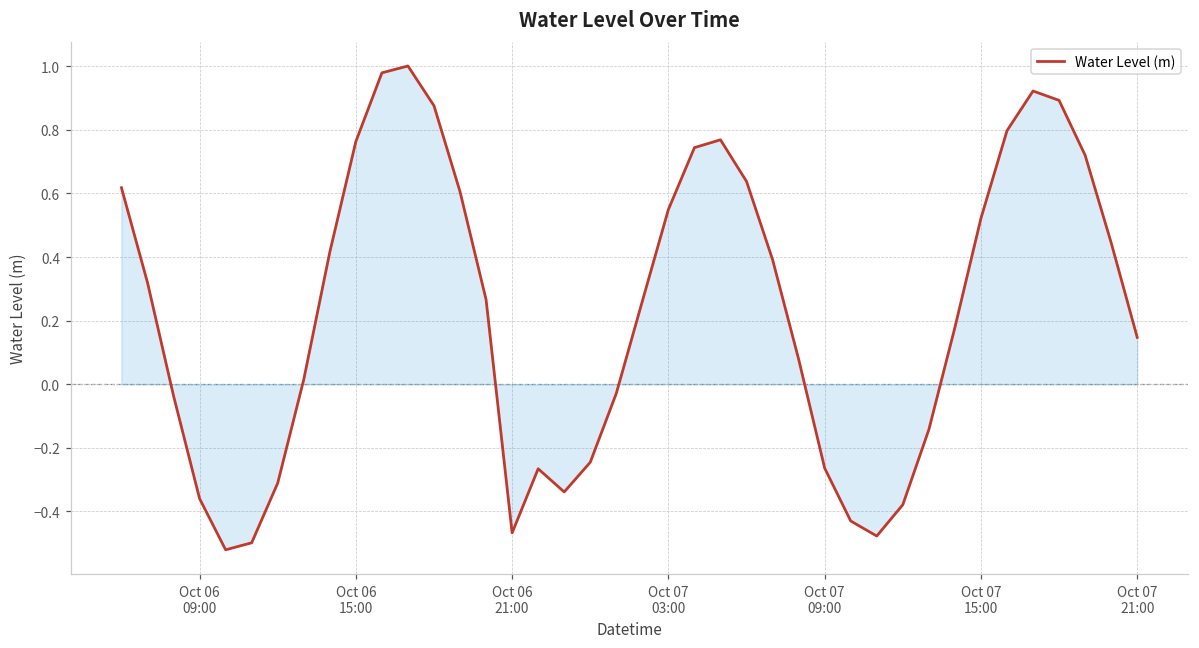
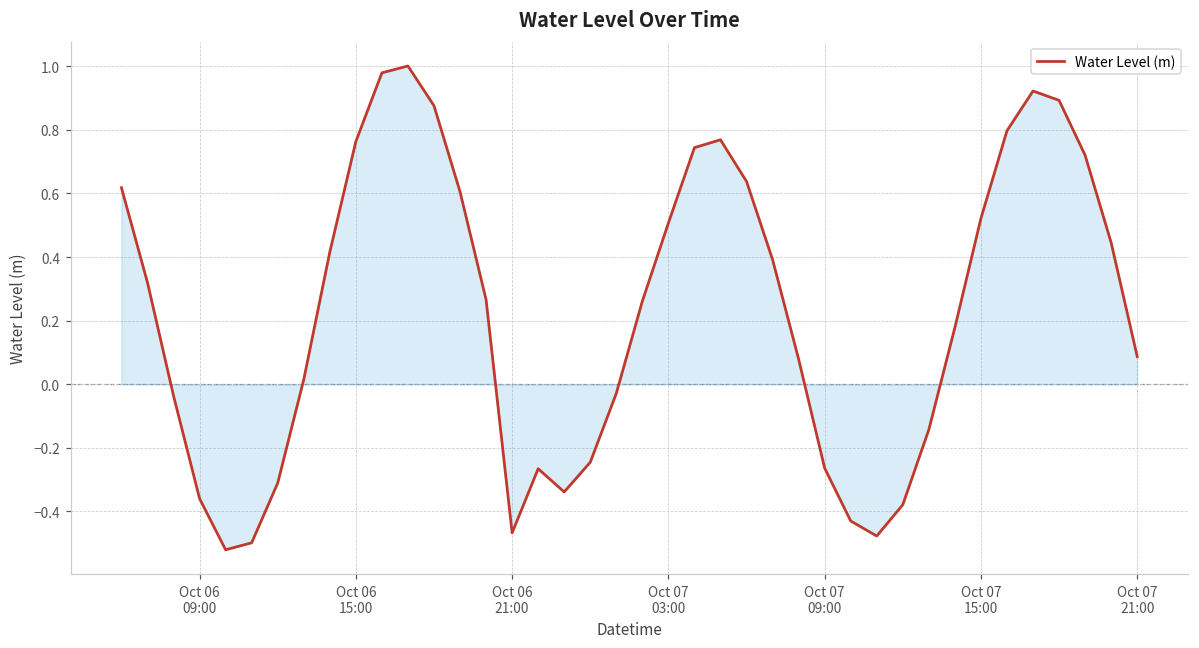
  {
    "Water Level (m)": {
      "Oct 06 09:00": -0.36,
      "Oct 06 21:00": -0.47,
-     "Oct 07 03:00": 0.55,
+     "Oct 07 03:00": 0.51,
      "Oct 07 09:00": -0.26,
-     "Oct 07 21:00": 0.15
+     "Oct 07 21:00": 0.09
    }
  }
